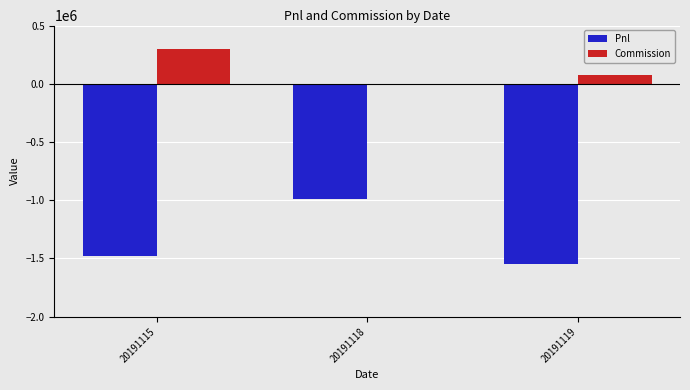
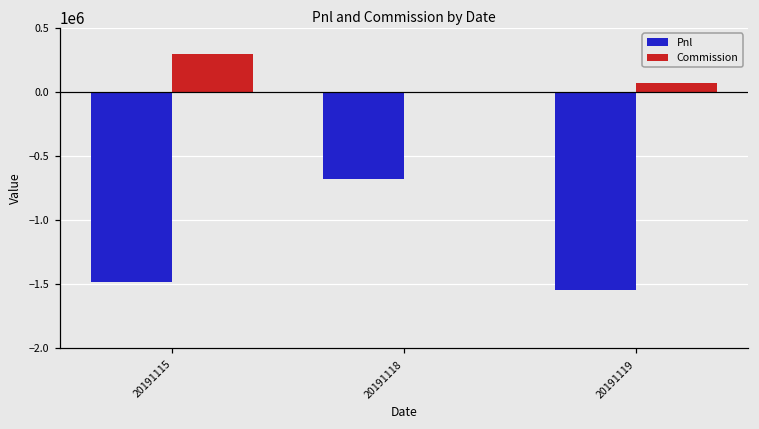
  {
    "Pnl": {
      "20191115": -1480000,
-     "20191118": -990000,
+     "20191118": -670000,
      "20191119": -1550000
    },
    "Commission": {
      "20191115": 300000,
      "20191118": 0,
      "20191119": 70000
    }
  }
